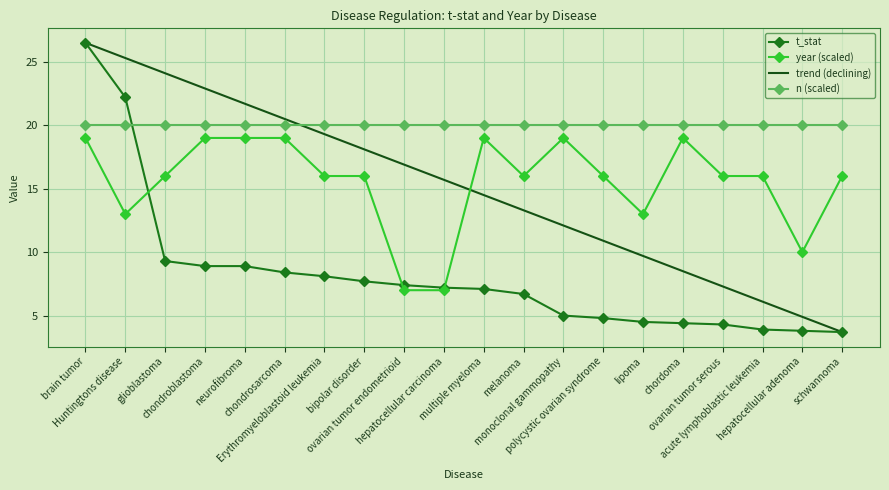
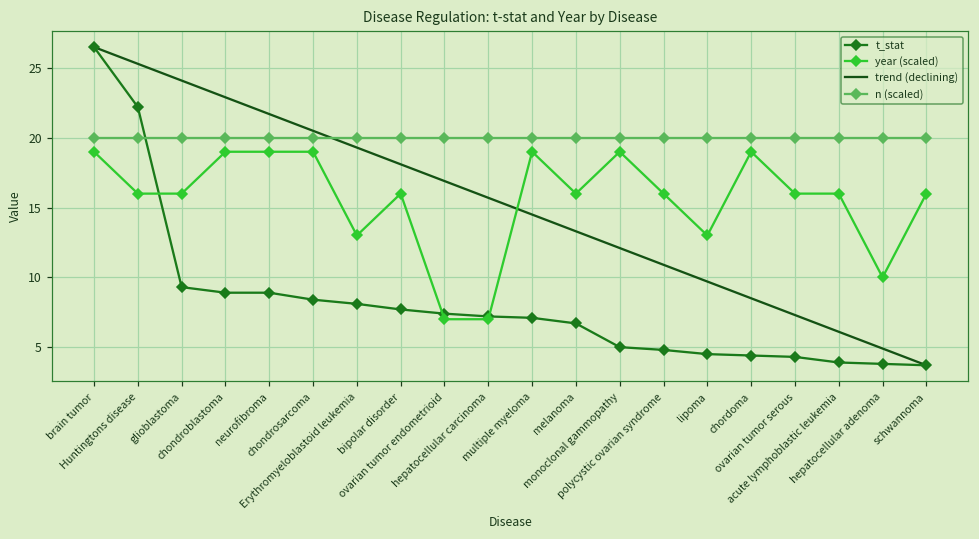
  {
    "year (scaled)": {
      "brain tumor": 19.0,
-     "Huntingtons disease": 13.0,
+     "Huntingtons disease": 16.0,
      "glioblastoma": 16.0,
      "chondroblastoma": 19.0,
      "neurofibroma": 19.0,
      "chondrosarcoma": 19.0,
-     "Erythromyeloblastoid leukemia": 16.0,
+     "Erythromyeloblastoid leukemia": 13.0,
      "bipolar disorder": 16.0,
      "ovarian tumor endometrioid": 7.0,
      "multiple myeloma": 19.0,
      "melanoma": 16.0,
      "monoclonal gammopathy": 19.0,
      "polycystic ovarian syndrome": 16.0,
      "lipoma": 13.0,
      "chordoma": 19.0,
      "ovarian tumor serous": 16.0,
      "acute lymphoblastic leukemia": 16.0,
      "hepatocellular adenoma": 10.0,
      "schwannoma": 16.0
    },
    "n (scaled)": {
      "brain tumor": 20.0,
      "Huntingtons disease": 20.0,
      "glioblastoma": 20.0,
      "chondroblastoma": 20.0,
      "neurofibroma": 20.0,
      "chondrosarcoma": 20.0,
      "Erythromyeloblastoid leukemia": 20.0,
      "bipolar disorder": 20.0,
      "ovarian tumor endometrioid": 20.0,
      "hepatocellular carcinoma": 20.0,
      "multiple myeloma": 20.0,
      "melanoma": 20.0,
      "monoclonal gammopathy": 20.0,
      "polycystic ovarian syndrome": 20.0,
      "lipoma": 20.0,
      "chordoma": 20.0,
      "ovarian tumor serous": 20.0,
      "acute lymphoblastic leukemia": 20.0,
      "hepatocellular adenoma": 20.0,
      "schwannoma": 20.0
    }
  }
